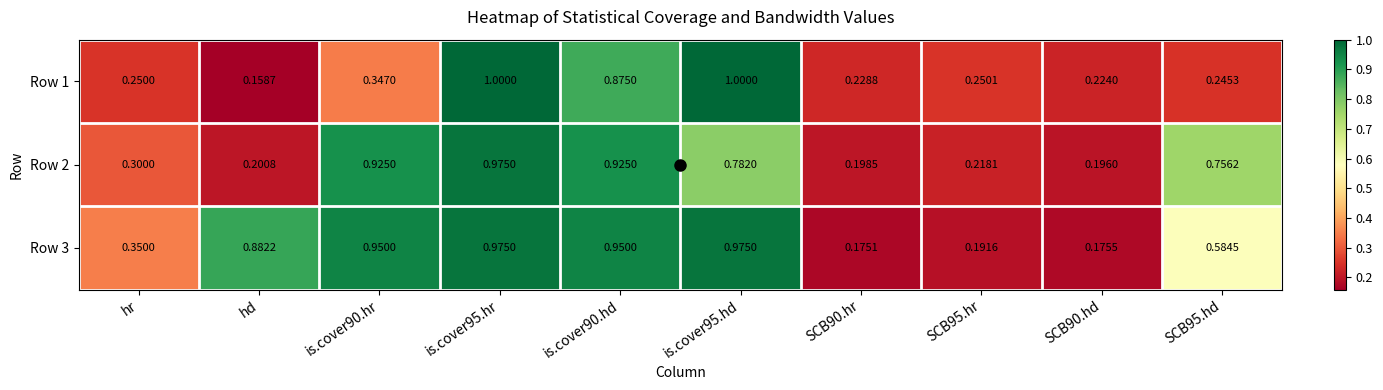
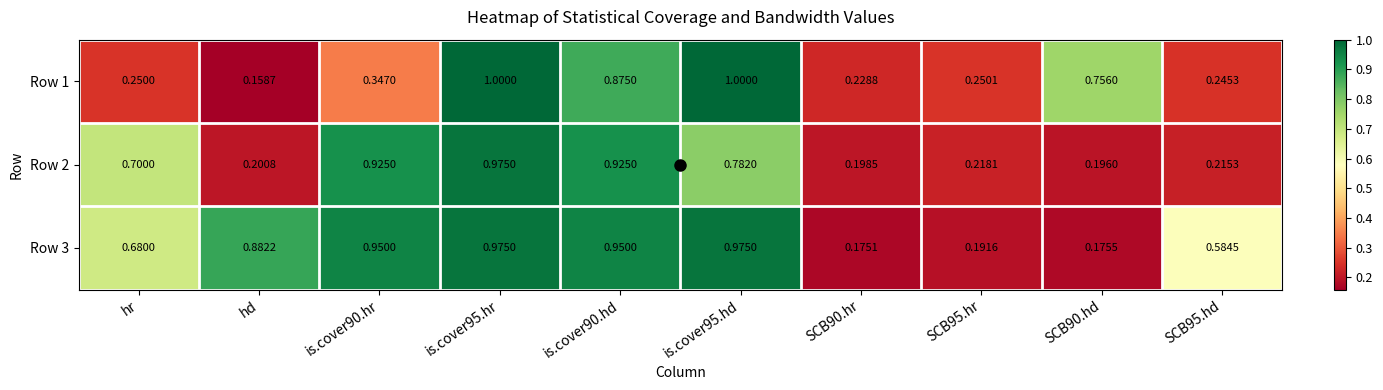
  {
    "Row 1": {
      "hr": 0.2500,
      "hd": 0.1587,
      "is.cover90.hr": 0.3470,
      "is.cover95.hr": 1.0000,
      "is.cover90.hd": 0.8750,
      "is.cover95.hd": 1.0000,
      "SCB90.hr": 0.2288,
      "SCB95.hr": 0.2501,
-     "SCB90.hd": 0.2240,
+     "SCB90.hd": 0.7560,
      "SCB95.hd": 0.2453
    },
    "Row 2": {
-     "hr": 0.3000,
+     "hr": 0.7000,
      "hd": 0.2008,
      "is.cover90.hr": 0.9250,
      "is.cover95.hr": 0.9750,
      "is.cover90.hd": 0.9250,
      "is.cover95.hd": 0.7820,
      "SCB90.hr": 0.1985,
      "SCB95.hr": 0.2181,
      "SCB90.hd": 0.1960,
-     "SCB95.hd": 0.7562
+     "SCB95.hd": 0.2153
    },
    "Row 3": {
-     "hr": 0.3500,
+     "hr": 0.6800,
      "hd": 0.8822,
      "is.cover90.hr": 0.9500,
      "is.cover95.hr": 0.9750,
      "is.cover90.hd": 0.9500,
      "is.cover95.hd": 0.9750,
      "SCB90.hr": 0.1751,
      "SCB95.hr": 0.1916,
      "SCB90.hd": 0.1755,
      "SCB95.hd": 0.5845
    }
  }
